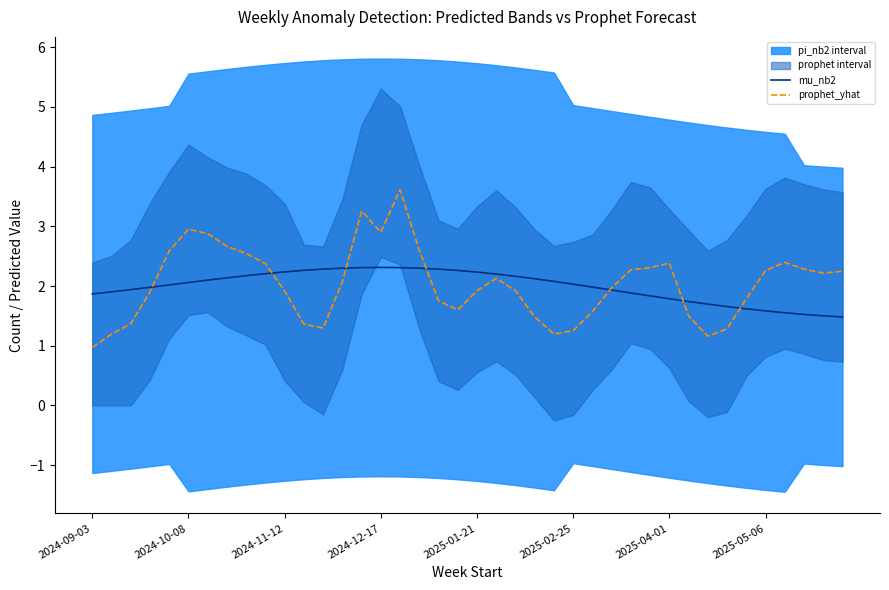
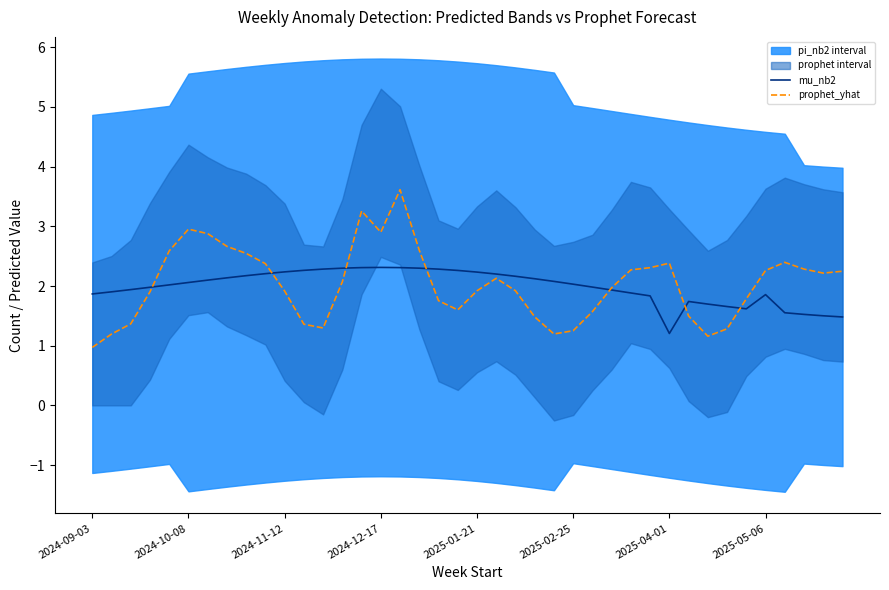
  {
    "mu_nb2": {
      "2024-09-03": 1.9,
      "2024-10-08": 2.1,
      "2024-11-12": 2.2,
      "2024-12-17": 2.3,
      "2025-01-21": 2.2,
      "2025-02-25": 2.0,
-     "2025-04-01": 1.8,
-     "2025-05-06": 1.6
+     "2025-04-01": 1.2,
+     "2025-05-06": 1.9
    },
    "prophet_yhat": {
      "2024-09-03": 1.0,
      "2024-10-08": 3.0,
      "2024-11-12": 1.9,
      "2024-12-17": 2.9,
      "2025-01-21": 1.9,
      "2025-02-25": 1.3,
      "2025-04-01": 2.4,
      "2025-05-06": 2.3
    }
  }
